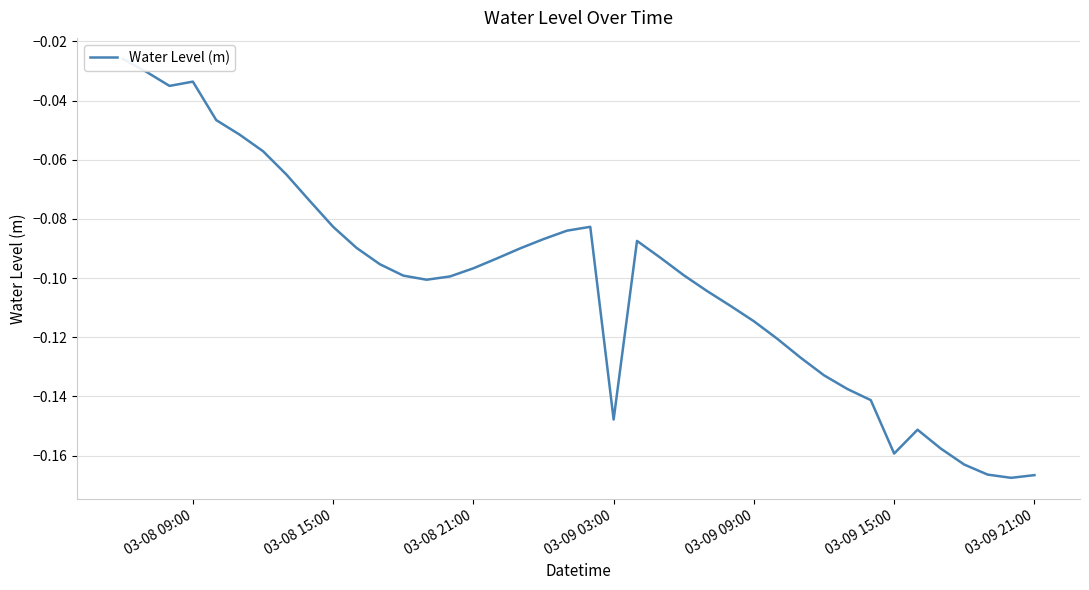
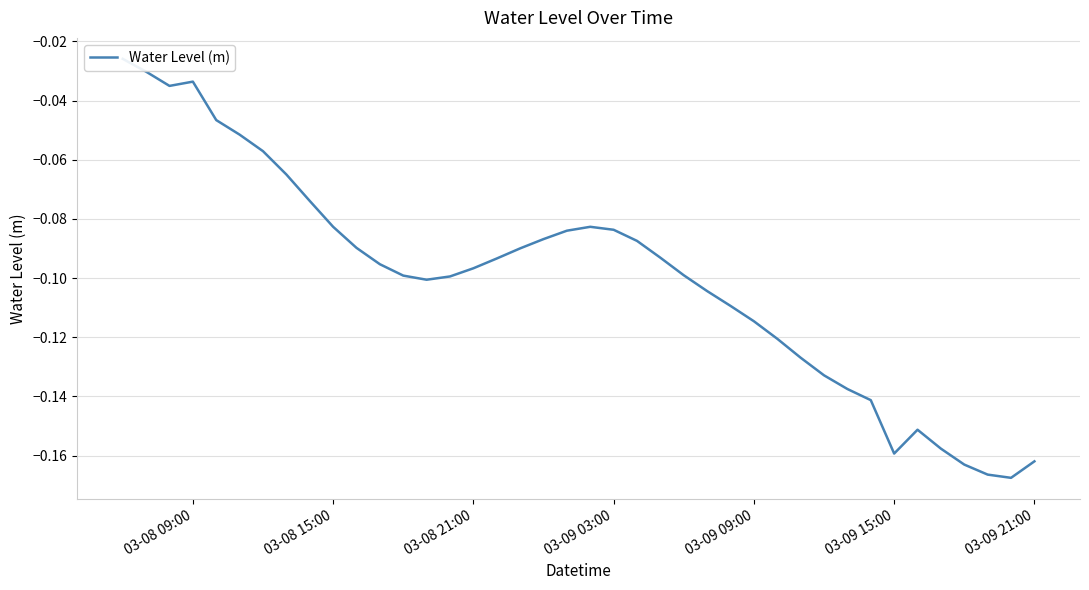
  {
    "03-08 09:00": -0.034,
    "03-08 15:00": -0.083,
    "03-08 21:00": -0.097,
-   "03-09 03:00": -0.148,
+   "03-09 03:00": -0.084,
    "03-09 09:00": -0.115,
    "03-09 15:00": -0.159,
-   "03-09 21:00": -0.167
+   "03-09 21:00": -0.162
  }
